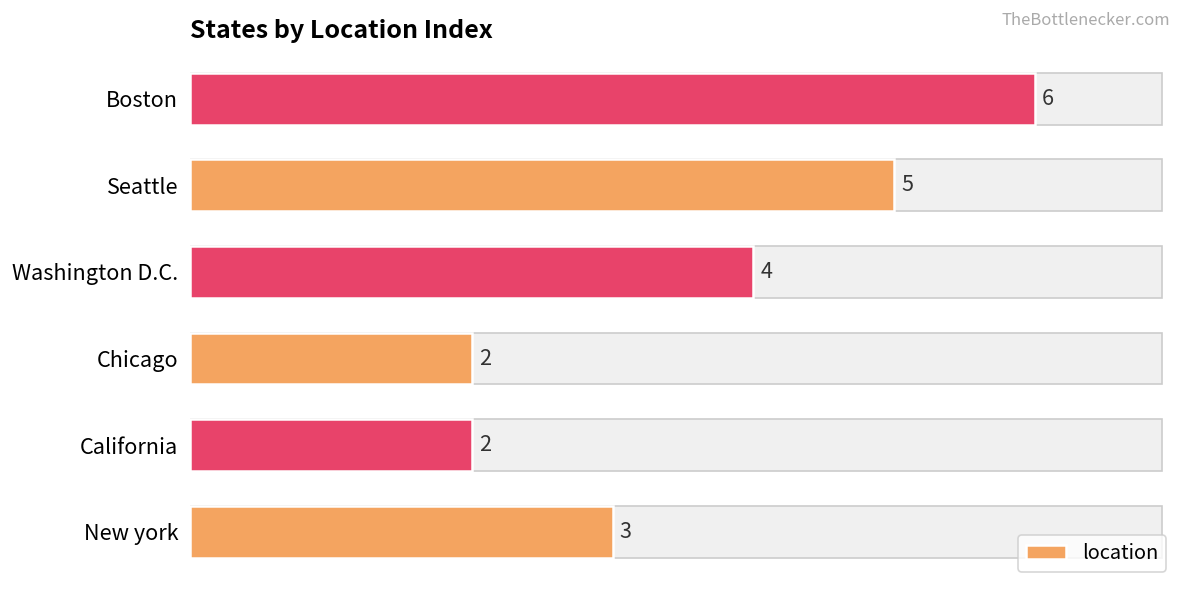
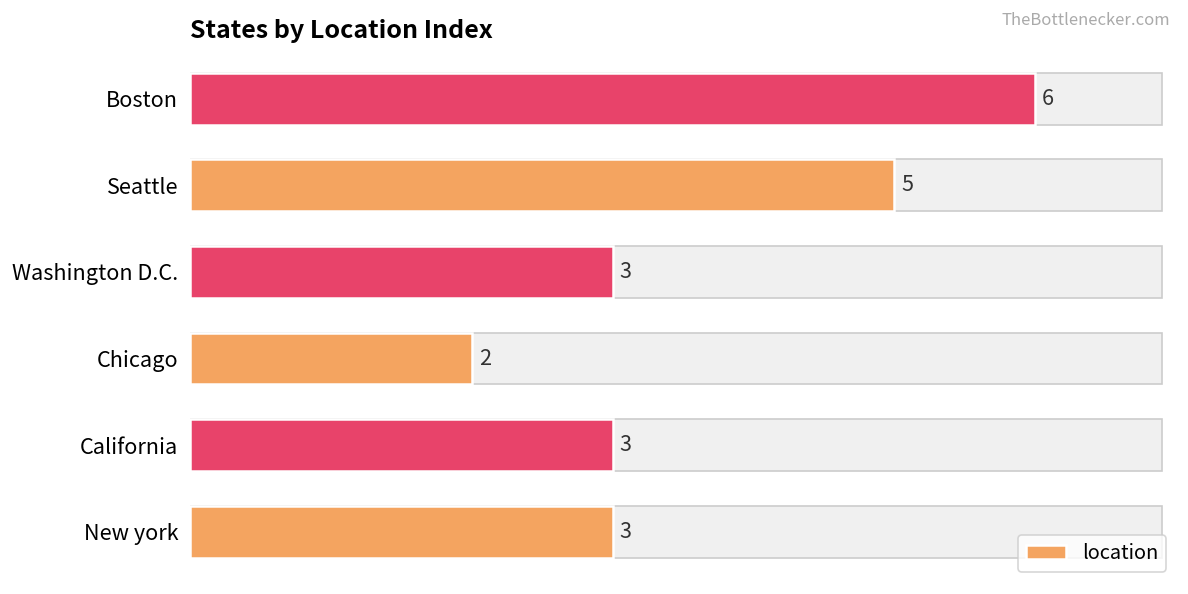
  {
    "Boston": 6,
    "Seattle": 5,
-   "Washington D.C.": 4,
+   "Washington D.C.": 3,
    "Chicago": 2,
-   "California": 2,
+   "California": 3,
    "New york": 3
  }
